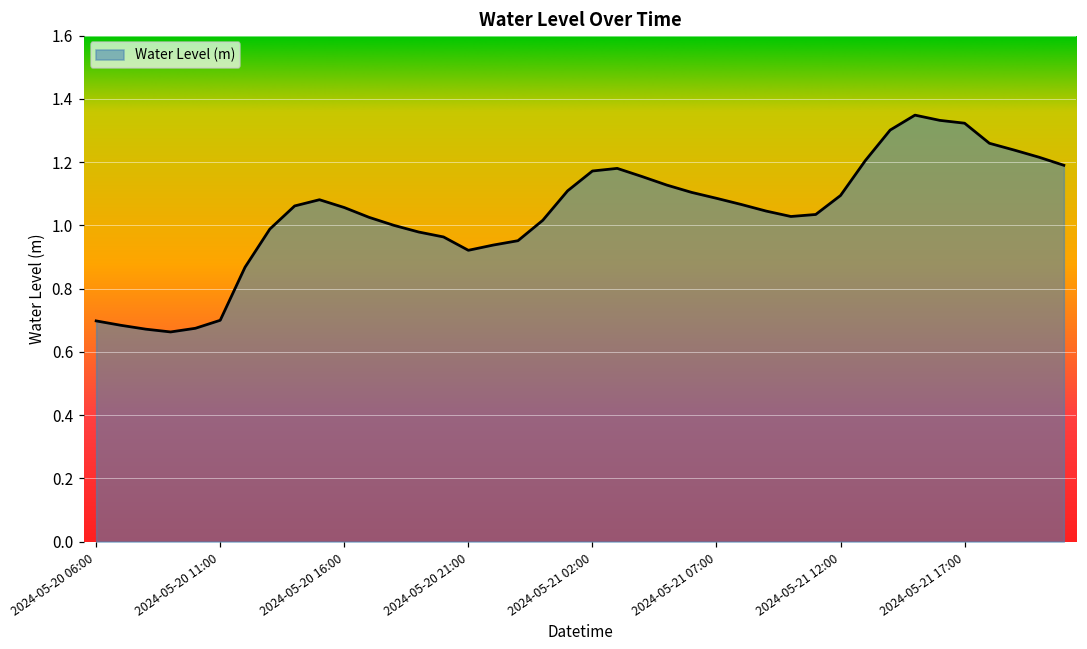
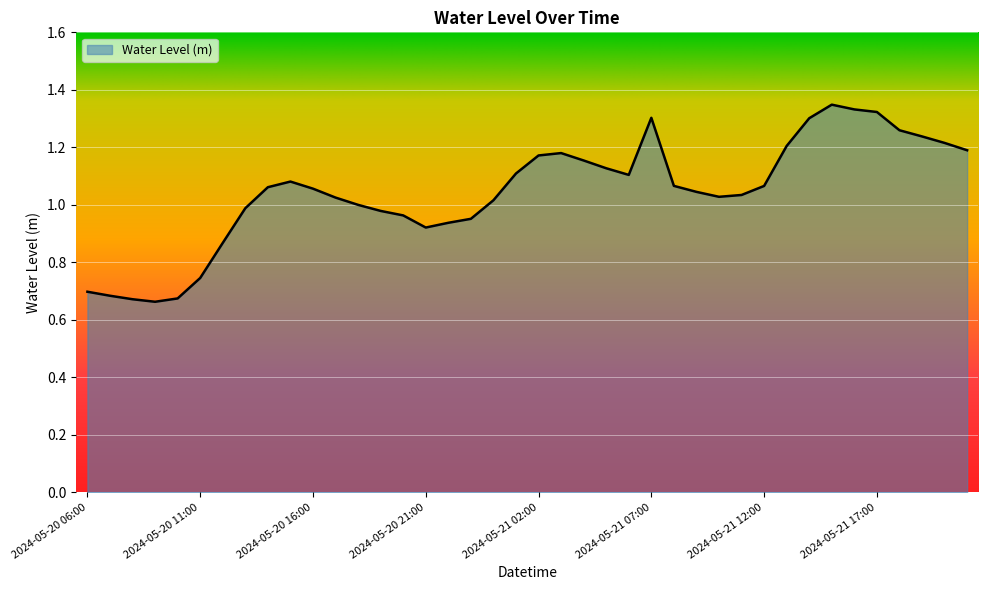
  {
    "2024-05-20 06:00": 0.70,
-   "2024-05-20 11:00": 0.70,
+   "2024-05-20 11:00": 0.75,
    "2024-05-20 16:00": 1.06,
    "2024-05-20 21:00": 0.92,
    "2024-05-21 02:00": 1.17,
-   "2024-05-21 07:00": 1.09,
-   "2024-05-21 12:00": 1.09,
+   "2024-05-21 07:00": 1.30,
+   "2024-05-21 12:00": 1.07,
    "2024-05-21 17:00": 1.32
  }
